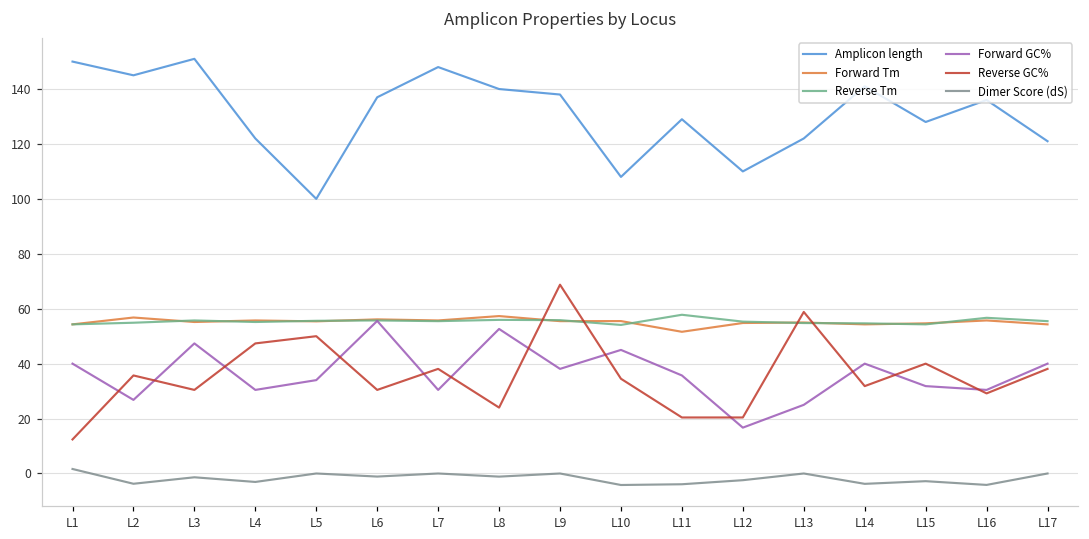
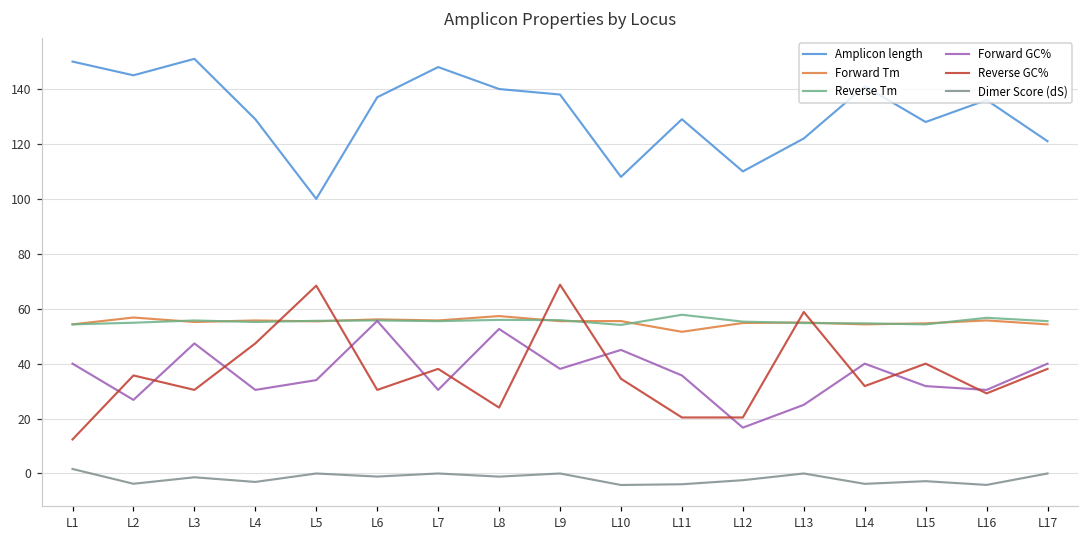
  {
    "Amplicon length": {
      "L1": 150,
      "L2": 145,
      "L3": 151,
-     "L4": 122,
+     "L4": 129,
      "L5": 100,
      "L6": 137,
      "L7": 148,
      "L8": 140,
      "L9": 138,
      "L10": 108,
      "L11": 129,
      "L12": 110,
      "L13": 122,
      "L15": 128,
      "L16": 136,
      "L17": 121
    },
    "Forward Tm": {
      "L2": 57,
      "L8": 57,
      "L10": 56,
      "L11": 52,
      "L17": 54
    },
    "Forward GC%": {
      "L1": 40,
      "L2": 27,
      "L3": 47,
      "L4": 30,
      "L5": 34,
      "L7": 30,
      "L8": 53,
      "L9": 38,
      "L10": 45,
      "L11": 36,
      "L12": 17,
      "L13": 25,
      "L14": 40,
      "L15": 32,
      "L16": 30,
      "L17": 40
    },
    "Reverse GC%": {
      "L1": 12,
      "L2": 36,
      "L3": 30,
      "L4": 47,
-     "L5": 50,
+     "L5": 68,
      "L6": 30,
      "L7": 38,
      "L8": 24,
      "L9": 69,
      "L10": 35,
      "L11": 20,
      "L12": 20,
      "L13": 59,
      "L14": 32,
      "L15": 40,
      "L16": 29,
      "L17": 38
    }
  }
